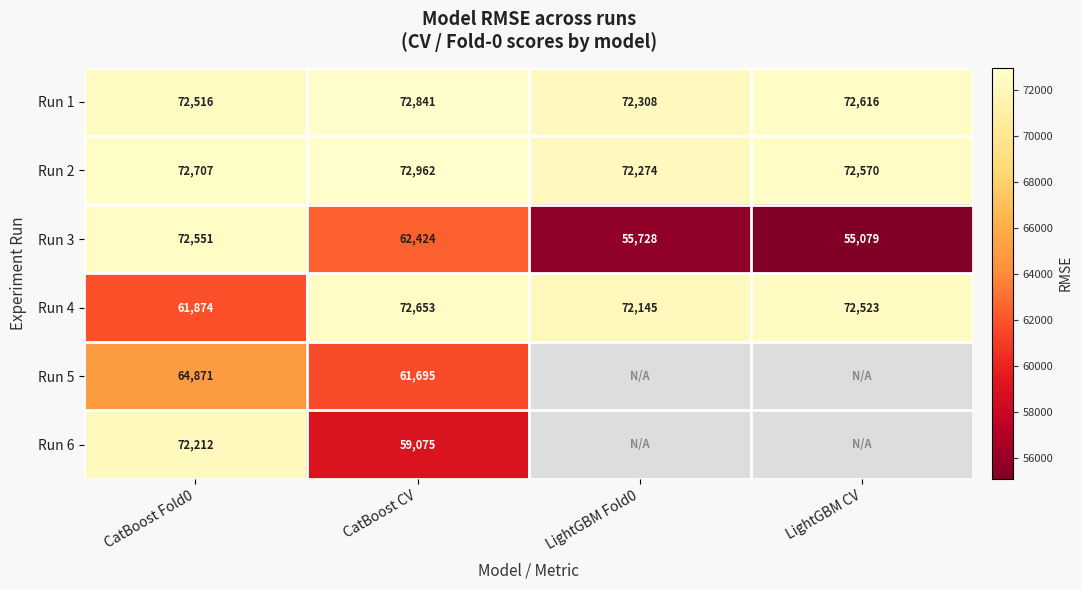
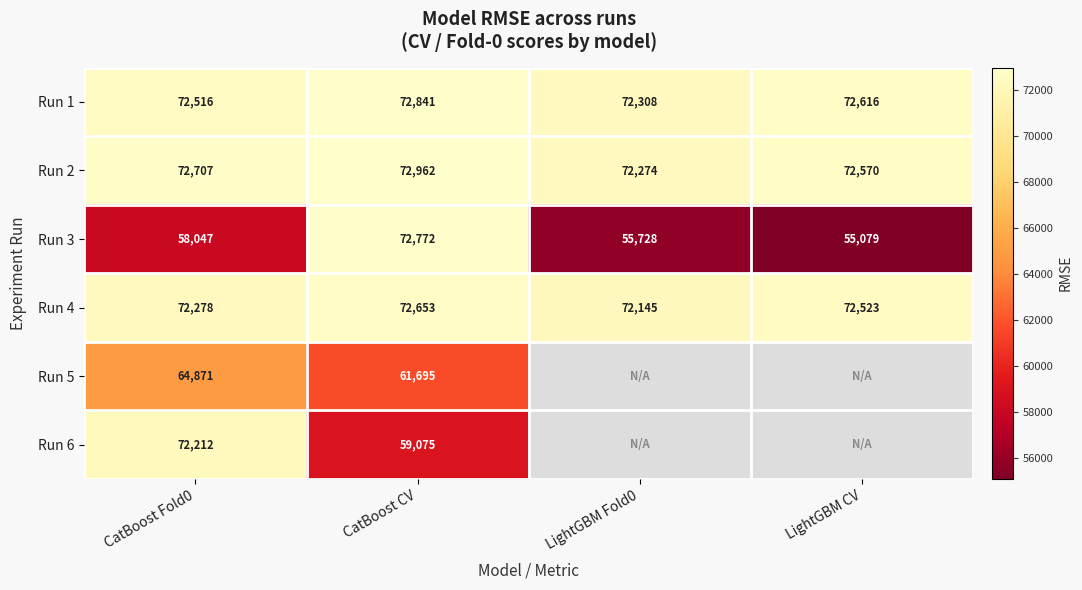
  {
    "Run 1": {
      "CatBoost Fold0": "72,516",
      "CatBoost CV": "72,841",
      "LightGBM Fold0": "72,308",
      "LightGBM CV": "72,616"
    },
    "Run 2": {
      "CatBoost Fold0": "72,707",
      "CatBoost CV": "72,962",
      "LightGBM Fold0": "72,274",
      "LightGBM CV": "72,570"
    },
    "Run 3": {
-     "CatBoost Fold0": "72,551",
-     "CatBoost CV": "62,424",
+     "CatBoost Fold0": "58,047",
+     "CatBoost CV": "72,772",
      "LightGBM Fold0": "55,728",
      "LightGBM CV": "55,079"
    },
    "Run 4": {
-     "CatBoost Fold0": "61,874",
+     "CatBoost Fold0": "72,278",
      "CatBoost CV": "72,653",
      "LightGBM Fold0": "72,145",
      "LightGBM CV": "72,523"
    },
    "Run 5": {
      "CatBoost Fold0": "64,871",
      "CatBoost CV": "61,695"
    },
    "Run 6": {
      "CatBoost Fold0": "72,212",
      "CatBoost CV": "59,075"
    }
  }
